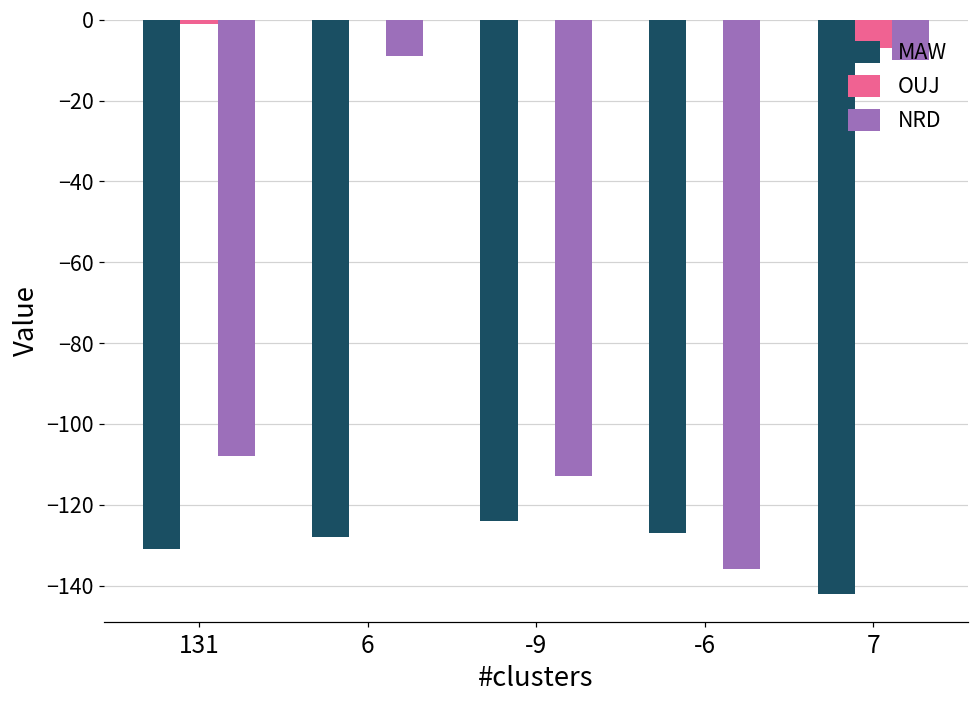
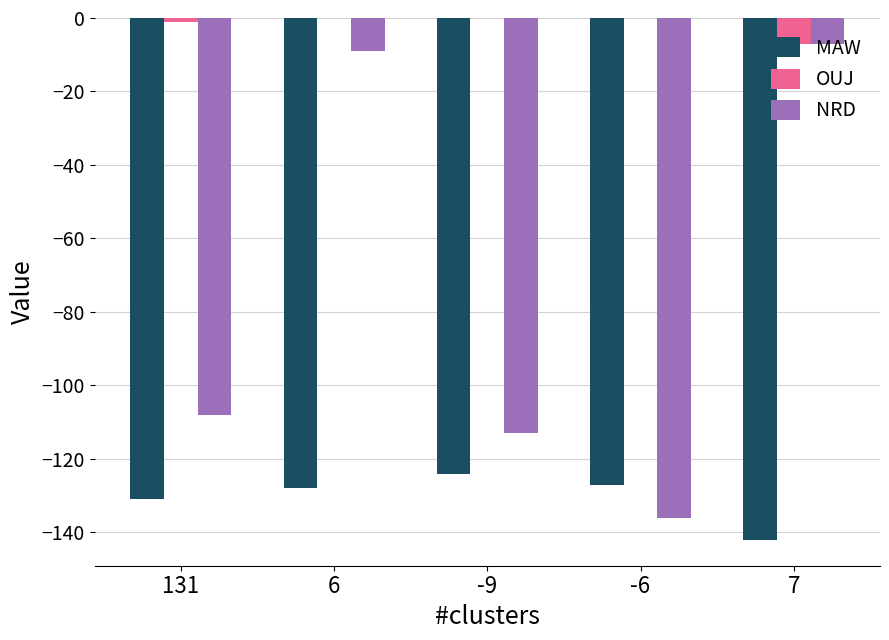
  {
    "MAW": {
      "131": -131,
      "6": -128,
      "-9": -124,
      "-6": -127,
      "7": -142
    },
    "OUJ": {
      "131": -1,
      "6": 0,
      "-9": 0,
      "-6": 0,
      "7": -7
    },
    "NRD": {
      "131": -108,
      "6": -9,
      "-9": -113,
      "-6": -136,
-     "7": -10
+     "7": -7
    }
  }
